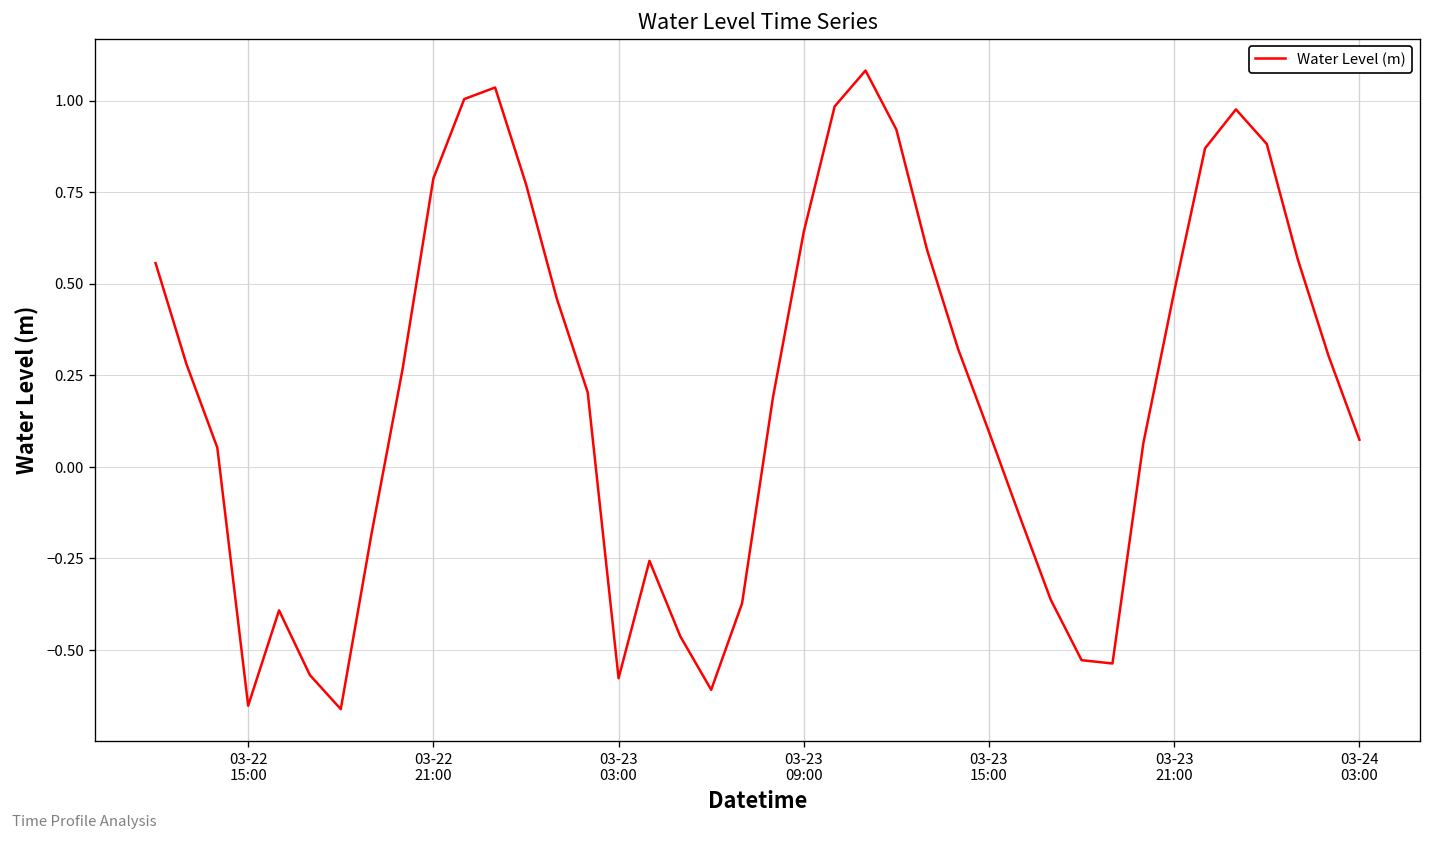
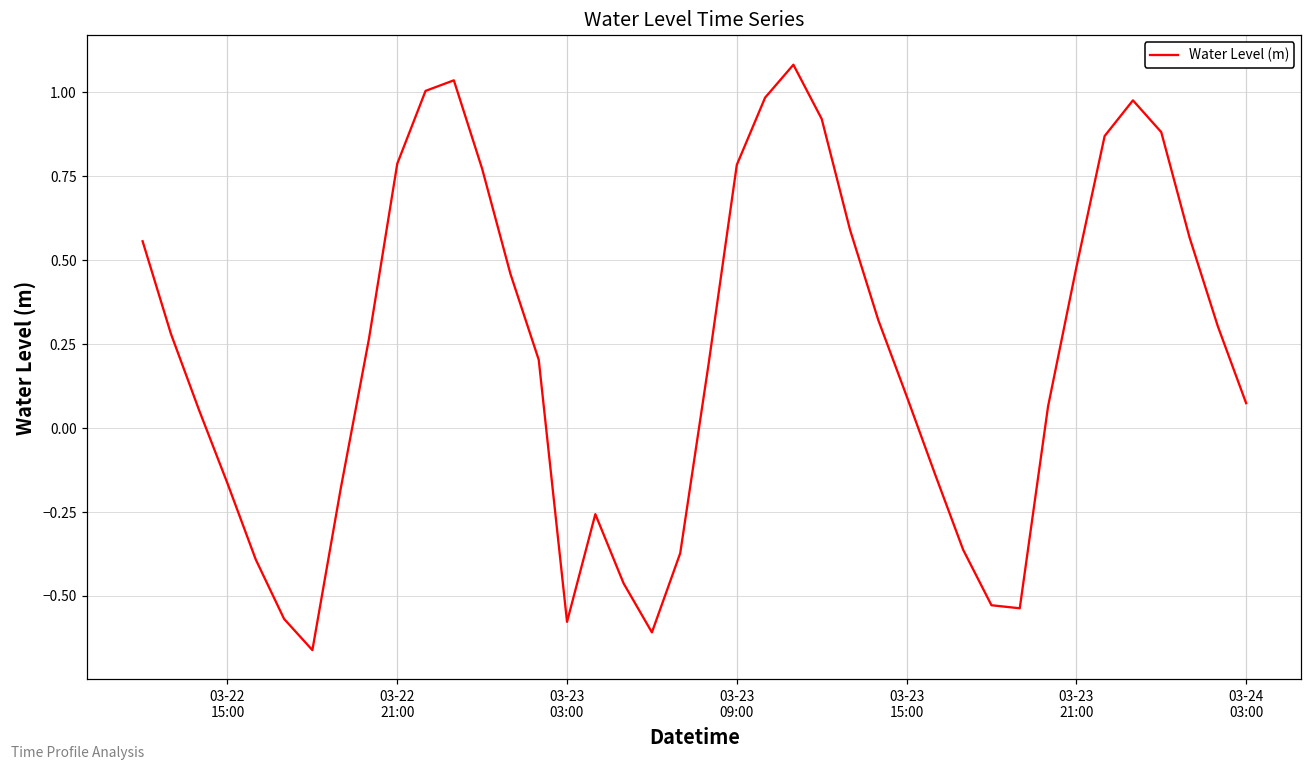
  {
-   "03-22 15:00": -0.65,
+   "03-22 15:00": -0.17,
    "03-22 21:00": 0.79,
    "03-23 03:00": -0.58,
-   "03-23 09:00": 0.64,
+   "03-23 09:00": 0.78,
    "03-23 15:00": 0.10,
    "03-23 21:00": 0.48,
    "03-24 03:00": 0.07
  }
